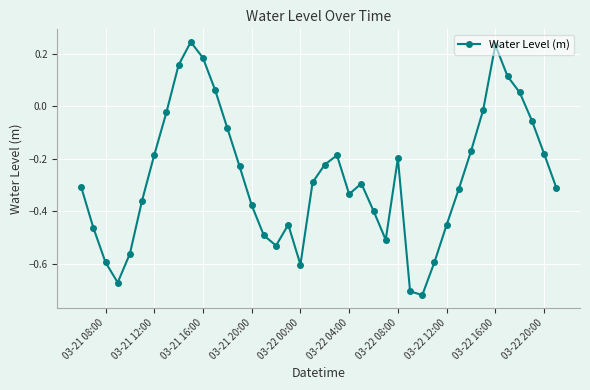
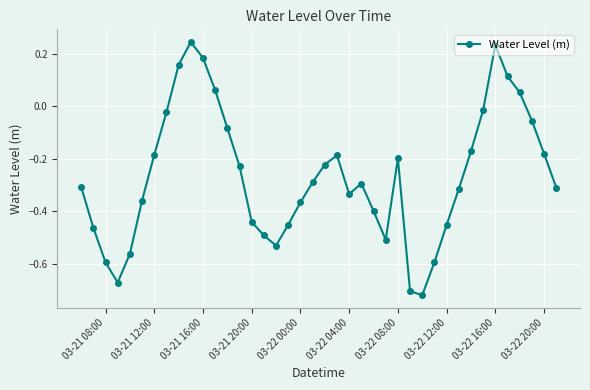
  {
    "03-21 08:00": -0.60,
    "03-21 12:00": -0.19,
    "03-21 16:00": 0.18,
-   "03-21 20:00": -0.38,
-   "03-22 00:00": -0.60,
+   "03-21 20:00": -0.44,
+   "03-22 00:00": -0.37,
    "03-22 04:00": -0.33,
    "03-22 08:00": -0.20,
    "03-22 12:00": -0.45,
    "03-22 20:00": -0.18
  }
